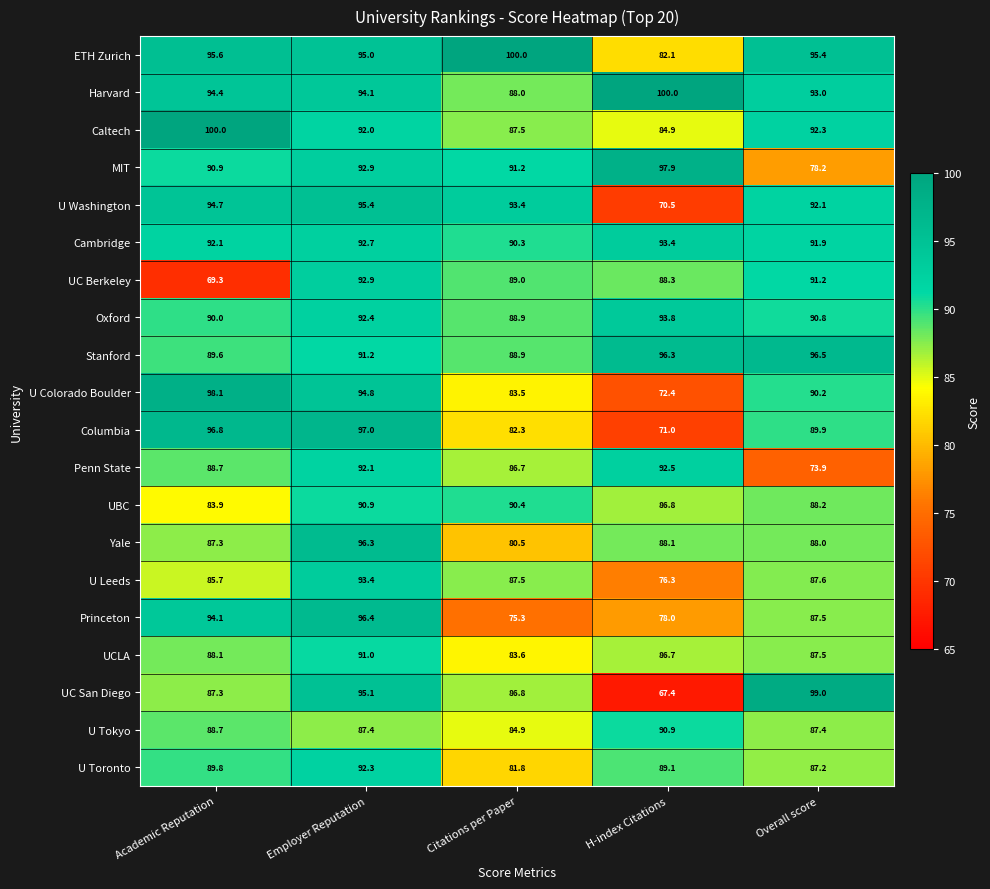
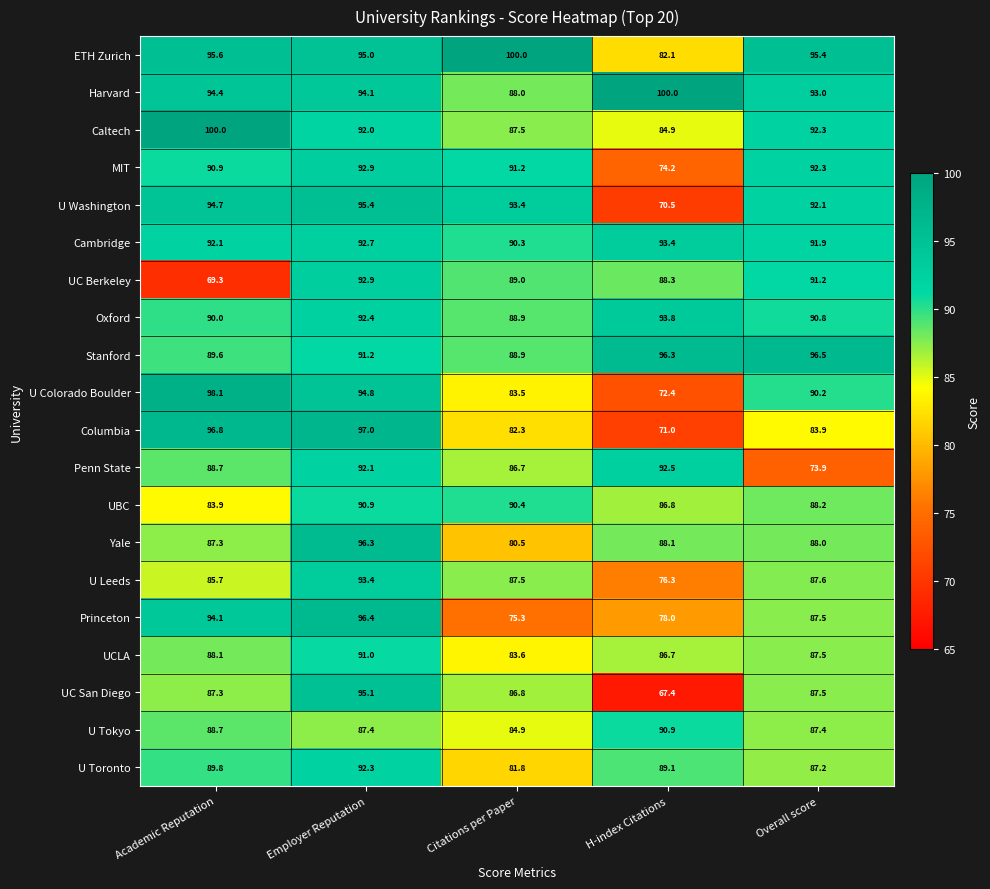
  {
    "ETH Zurich": {
      "Academic Reputation": 95.6,
      "Employer Reputation": 95.0,
      "Citations per Paper": 100.0,
      "H-index Citations": 82.1,
      "Overall score": 95.4
    },
    "Harvard": {
      "Academic Reputation": 94.4,
      "Employer Reputation": 94.1,
      "Citations per Paper": 88.0,
      "H-index Citations": 100.0,
      "Overall score": 93.0
    },
    "Caltech": {
      "Academic Reputation": 100.0,
      "Employer Reputation": 92.0,
      "Citations per Paper": 87.5,
      "H-index Citations": 84.9,
      "Overall score": 92.3
    },
    "MIT": {
      "Academic Reputation": 90.9,
      "Employer Reputation": 92.9,
      "Citations per Paper": 91.2,
-     "H-index Citations": 97.9,
-     "Overall score": 78.2
+     "H-index Citations": 74.2,
+     "Overall score": 92.3
    },
    "U Washington": {
      "Academic Reputation": 94.7,
      "Employer Reputation": 95.4,
      "Citations per Paper": 93.4,
      "H-index Citations": 70.5,
      "Overall score": 92.1
    },
    "Cambridge": {
      "Academic Reputation": 92.1,
      "Employer Reputation": 92.7,
      "Citations per Paper": 90.3,
      "H-index Citations": 93.4,
      "Overall score": 91.9
    },
    "UC Berkeley": {
      "Academic Reputation": 69.3,
      "Employer Reputation": 92.9,
      "Citations per Paper": 89.0,
      "H-index Citations": 88.3,
      "Overall score": 91.2
    },
    "Oxford": {
      "Academic Reputation": 90.0,
      "Employer Reputation": 92.4,
      "Citations per Paper": 88.9,
      "H-index Citations": 93.8,
      "Overall score": 90.8
    },
    "Stanford": {
      "Academic Reputation": 89.6,
      "Employer Reputation": 91.2,
      "Citations per Paper": 88.9,
      "H-index Citations": 96.3,
      "Overall score": 96.5
    },
    "U Colorado Boulder": {
      "Academic Reputation": 98.1,
      "Employer Reputation": 94.8,
      "Citations per Paper": 83.5,
      "H-index Citations": 72.4,
      "Overall score": 90.2
    },
    "Columbia": {
      "Academic Reputation": 96.8,
      "Employer Reputation": 97.0,
      "Citations per Paper": 82.3,
      "H-index Citations": 71.0,
-     "Overall score": 89.9
+     "Overall score": 83.9
    },
    "Penn State": {
      "Academic Reputation": 88.7,
      "Employer Reputation": 92.1,
      "Citations per Paper": 86.7,
      "H-index Citations": 92.5,
      "Overall score": 73.9
    },
    "UBC": {
      "Academic Reputation": 83.9,
      "Employer Reputation": 90.9,
      "Citations per Paper": 90.4,
      "H-index Citations": 86.8,
      "Overall score": 88.2
    },
    "Yale": {
      "Academic Reputation": 87.3,
      "Employer Reputation": 96.3,
      "Citations per Paper": 80.5,
      "H-index Citations": 88.1,
      "Overall score": 88.0
    },
    "U Leeds": {
      "Academic Reputation": 85.7,
      "Employer Reputation": 93.4,
      "Citations per Paper": 87.5,
      "H-index Citations": 76.3,
      "Overall score": 87.6
    },
    "Princeton": {
      "Academic Reputation": 94.1,
      "Employer Reputation": 96.4,
      "Citations per Paper": 75.3,
      "H-index Citations": 78.0,
      "Overall score": 87.5
    },
    "UCLA": {
      "Academic Reputation": 88.1,
      "Employer Reputation": 91.0,
      "Citations per Paper": 83.6,
      "H-index Citations": 86.7,
      "Overall score": 87.5
    },
    "UC San Diego": {
      "Academic Reputation": 87.3,
      "Employer Reputation": 95.1,
      "Citations per Paper": 86.8,
      "H-index Citations": 67.4,
-     "Overall score": 99.0
+     "Overall score": 87.5
    },
    "U Tokyo": {
      "Academic Reputation": 88.7,
      "Employer Reputation": 87.4,
      "Citations per Paper": 84.9,
      "H-index Citations": 90.9,
      "Overall score": 87.4
    },
    "U Toronto": {
      "Academic Reputation": 89.8,
      "Employer Reputation": 92.3,
      "Citations per Paper": 81.8,
      "H-index Citations": 89.1,
      "Overall score": 87.2
    }
  }
